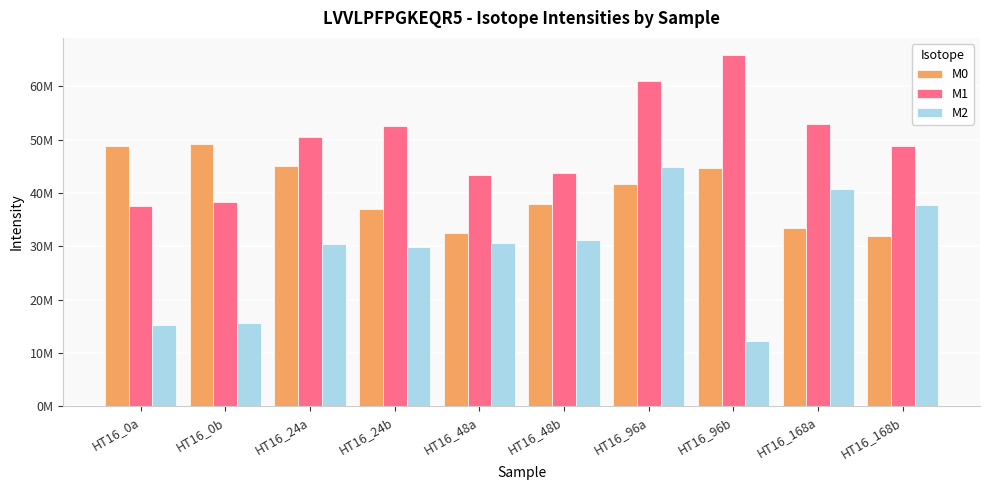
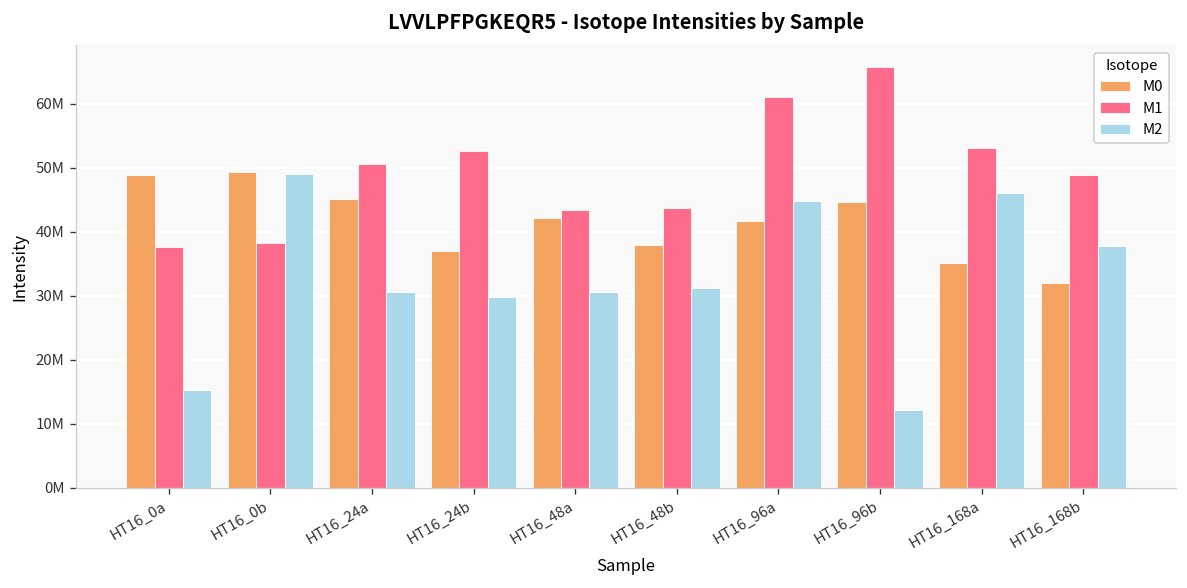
  {
    "M0": {
      "HT16_0a": 49000000,
      "HT16_0b": 49000000,
      "HT16_24a": 45000000,
      "HT16_24b": 37000000,
-     "HT16_48a": 32000000,
+     "HT16_48a": 42000000,
      "HT16_48b": 38000000,
      "HT16_96a": 42000000,
      "HT16_96b": 45000000,
-     "HT16_168a": 33000000,
+     "HT16_168a": 35000000,
      "HT16_168b": 32000000
    },
    "M1": {
      "HT16_0a": 38000000,
      "HT16_0b": 38000000,
      "HT16_24a": 51000000,
      "HT16_24b": 53000000,
      "HT16_48a": 43000000,
      "HT16_48b": 44000000,
      "HT16_96a": 61000000,
      "HT16_96b": 66000000,
      "HT16_168a": 53000000,
      "HT16_168b": 49000000
    },
    "M2": {
      "HT16_0a": 15000000,
-     "HT16_0b": 16000000,
+     "HT16_0b": 49000000,
      "HT16_24a": 31000000,
      "HT16_24b": 30000000,
      "HT16_48a": 31000000,
      "HT16_48b": 31000000,
      "HT16_96a": 45000000,
      "HT16_96b": 12000000,
-     "HT16_168a": 41000000,
+     "HT16_168a": 46000000,
      "HT16_168b": 38000000
    }
  }
